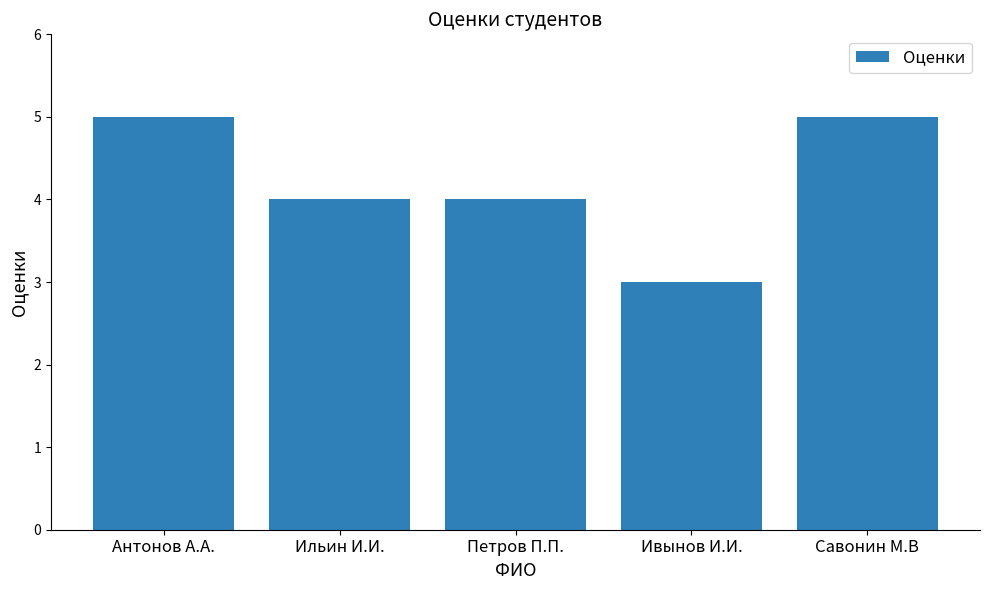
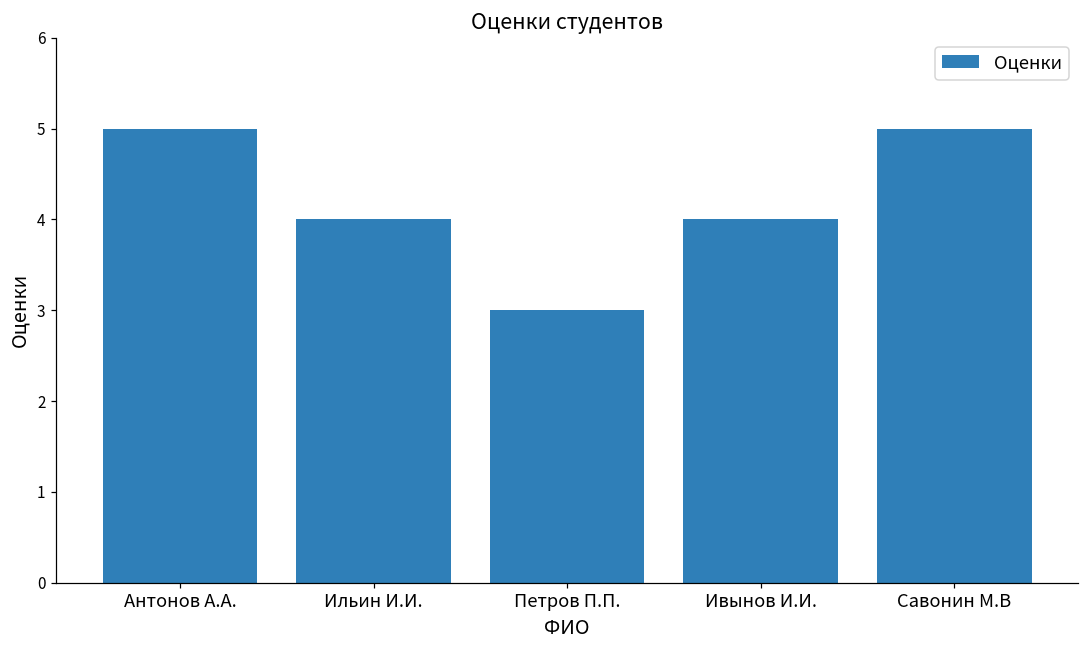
  {
    "Антонов А.А.": 5,
    "Ильин И.И.": 4,
-   "Петров П.П.": 4,
-   "Ивынов И.И.": 3,
+   "Петров П.П.": 3,
+   "Ивынов И.И.": 4,
    "Савонин М.В": 5
  }
